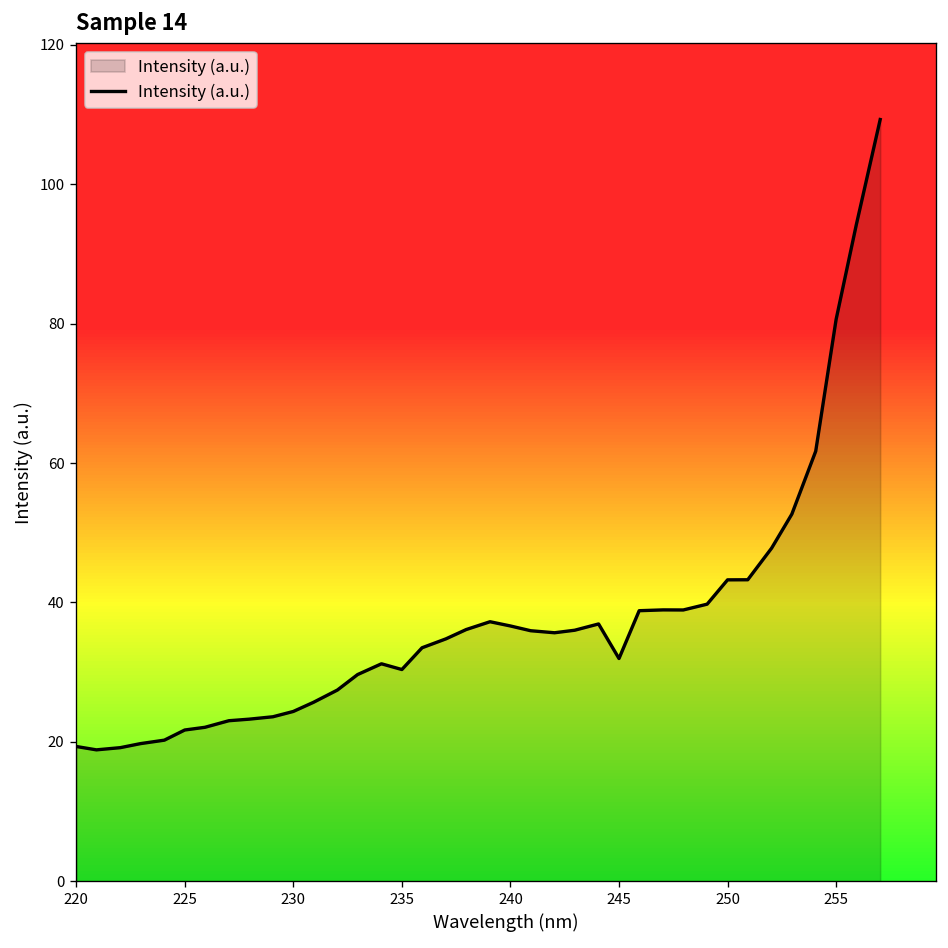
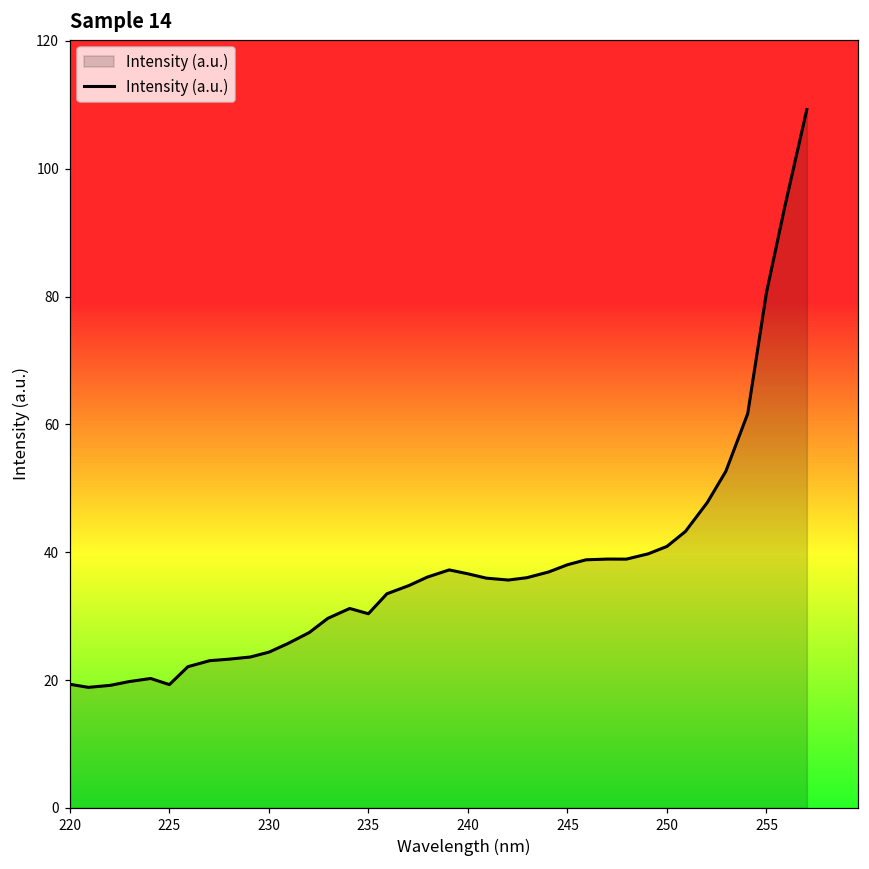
  {
    "220": 19,
-   "225": 22,
+   "225": 19,
    "230": 24,
    "235": 30,
    "240": 37,
-   "245": 32,
-   "250": 43,
+   "245": 38,
+   "250": 41,
    "255": 81
  }
